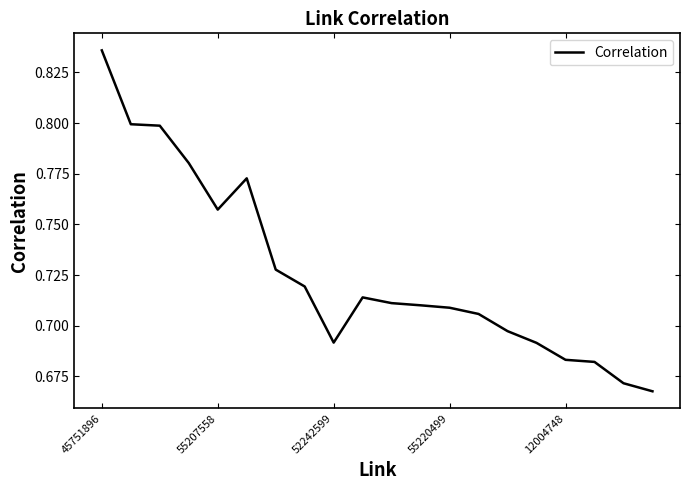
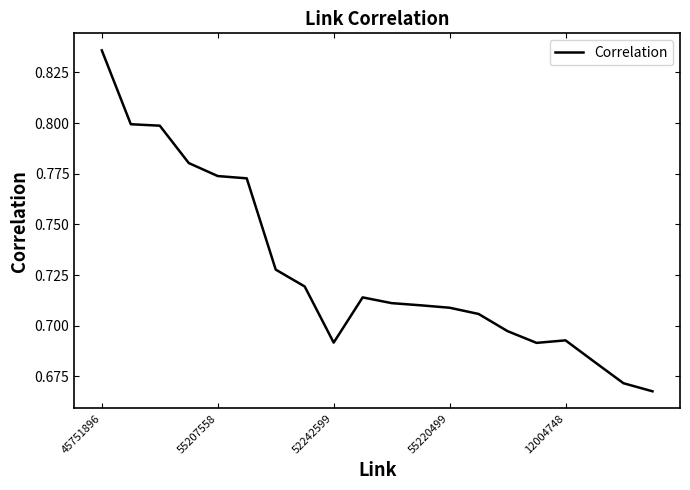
  {
    "45751896": 0.836,
-   "55207558": 0.757,
+   "55207558": 0.774,
    "52242599": 0.692,
    "55220499": 0.709,
-   "12004748": 0.683
+   "12004748": 0.693
  }
